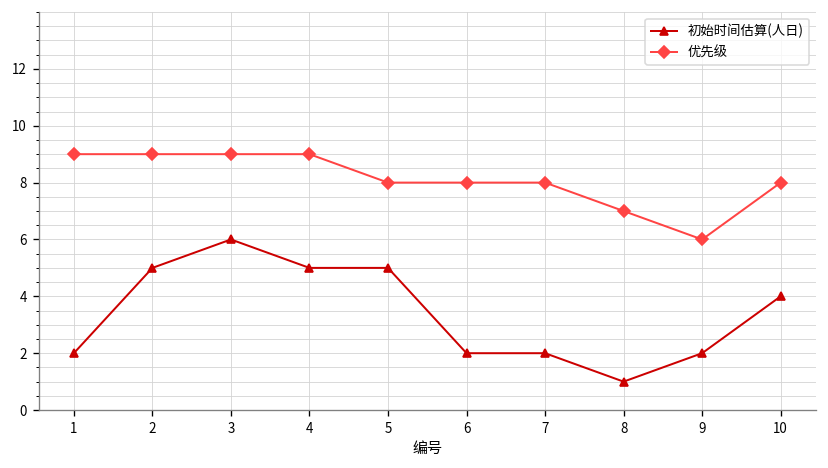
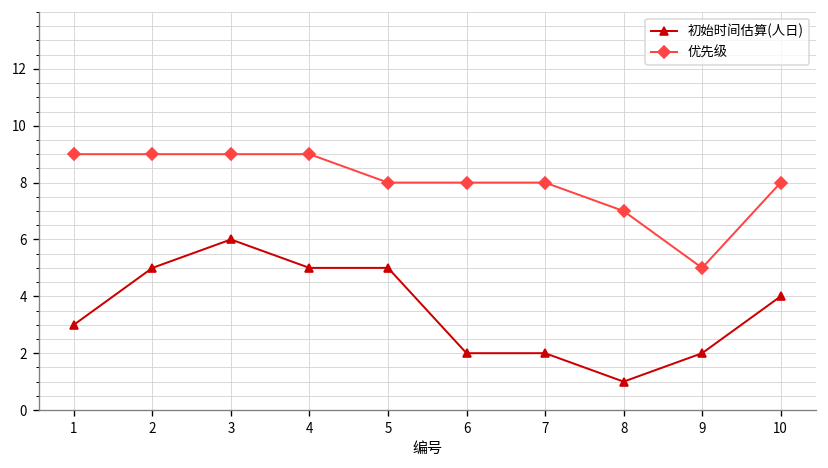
  {
    "初始时间估算(人日)": {
-     "1": 2,
+     "1": 3,
      "2": 5,
      "3": 6,
      "4": 5,
      "5": 5,
      "6": 2,
      "7": 2,
      "8": 1,
      "9": 2,
      "10": 4
    },
    "优先级": {
      "1": 9,
      "2": 9,
      "3": 9,
      "4": 9,
      "5": 8,
      "6": 8,
      "7": 8,
      "8": 7,
-     "9": 6,
+     "9": 5,
      "10": 8
    }
  }
